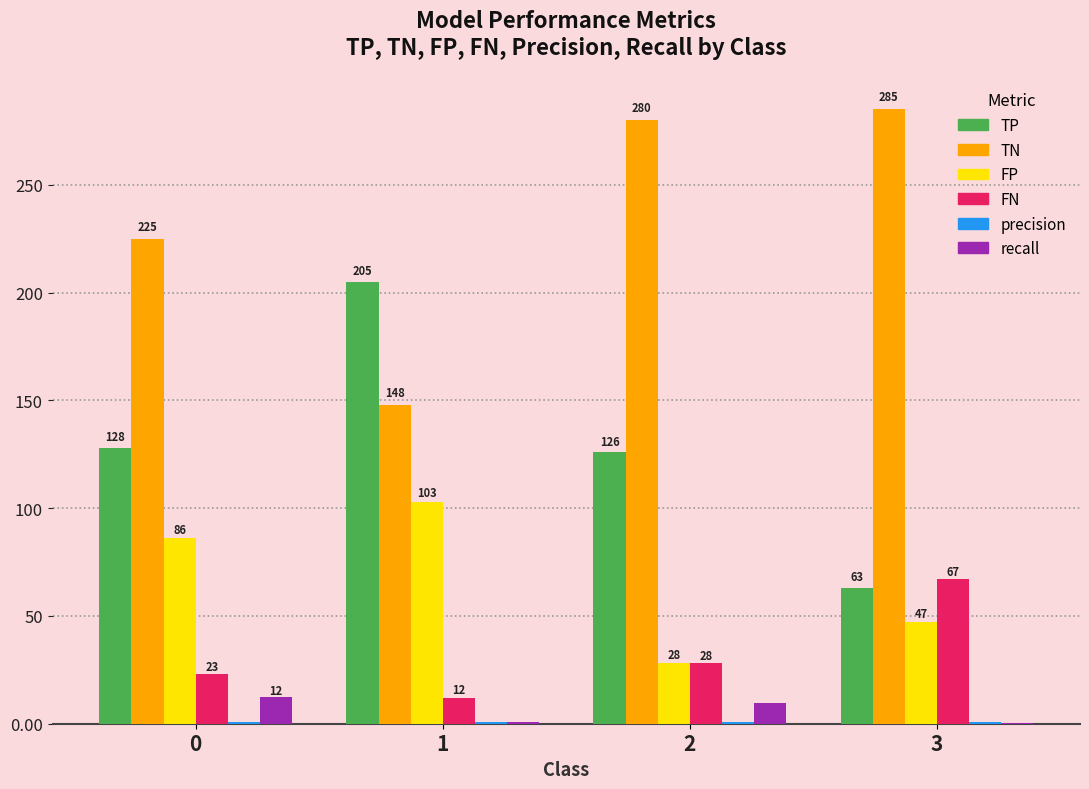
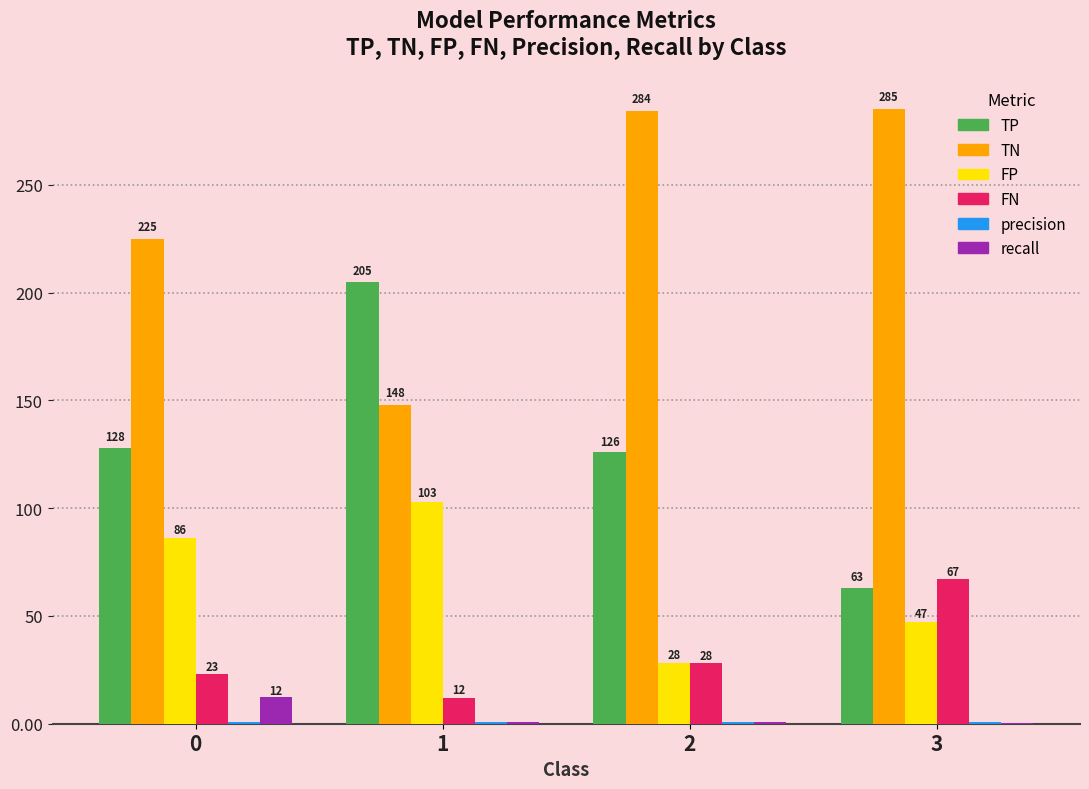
  {
    "TP": {
      "0": 128,
      "1": 205,
      "2": 126,
      "3": 63
    },
    "TN": {
      "0": 225,
      "1": 148,
-     "2": 280,
+     "2": 284,
      "3": 285
    },
    "FP": {
      "0": 86,
      "1": 103,
      "2": 28,
      "3": 47
    },
    "FN": {
      "0": 23,
      "1": 12,
      "2": 28,
      "3": 67
    },
    "recall": {
-     "2": 10
+     "2": 1
    }
  }
